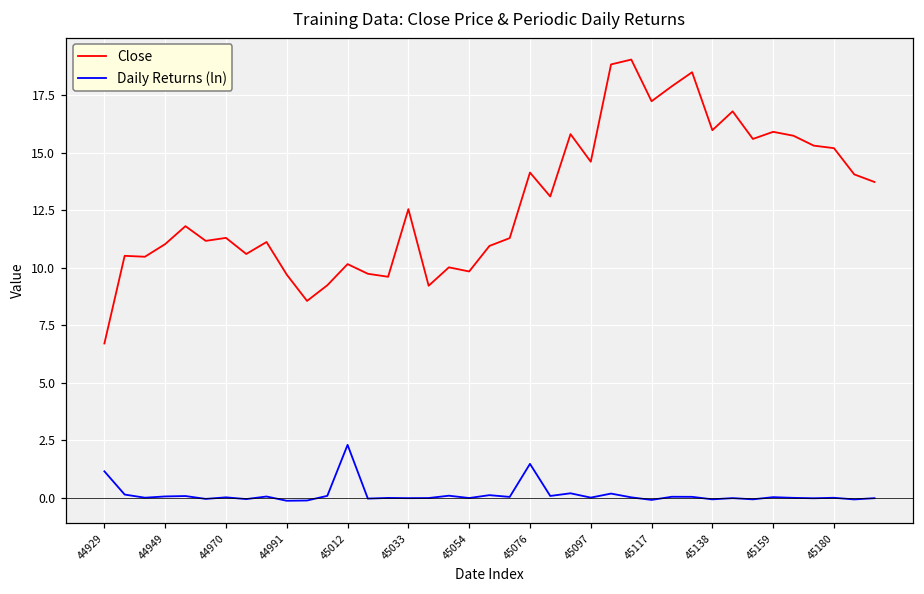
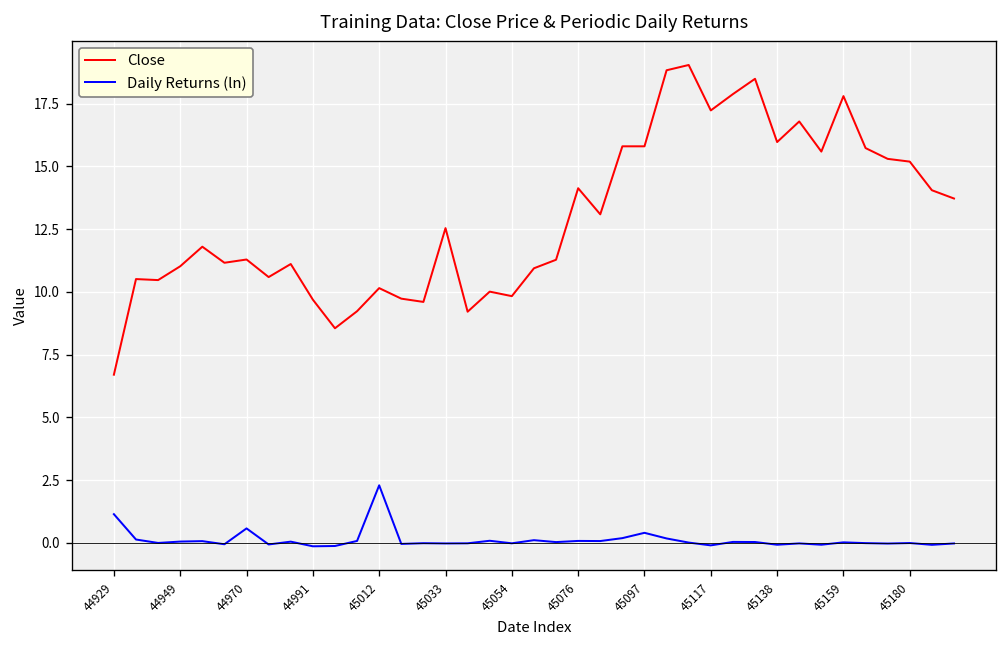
  {
    "Close": {
      "44929": 6.7,
      "44949": 11.0,
      "44970": 11.3,
      "44991": 9.7,
      "45012": 10.2,
      "45033": 12.5,
      "45054": 9.8,
      "45076": 14.1,
-     "45097": 14.6,
+     "45097": 15.8,
      "45117": 17.2,
      "45138": 16.0,
-     "45159": 15.9,
+     "45159": 17.8,
      "45180": 15.2
    },
    "Daily Returns (ln)": {
      "44929": 1.1,
      "44949": 0.1,
-     "44970": 0.0,
+     "44970": 0.6,
      "44991": -0.1,
      "45012": 2.3,
      "45033": 0.0,
      "45054": 0.0,
-     "45076": 1.5,
-     "45097": 0.0,
+     "45076": 0.1,
+     "45097": 0.4,
      "45117": -0.1,
      "45138": -0.1,
      "45159": 0.0,
      "45180": 0.0
    }
  }
